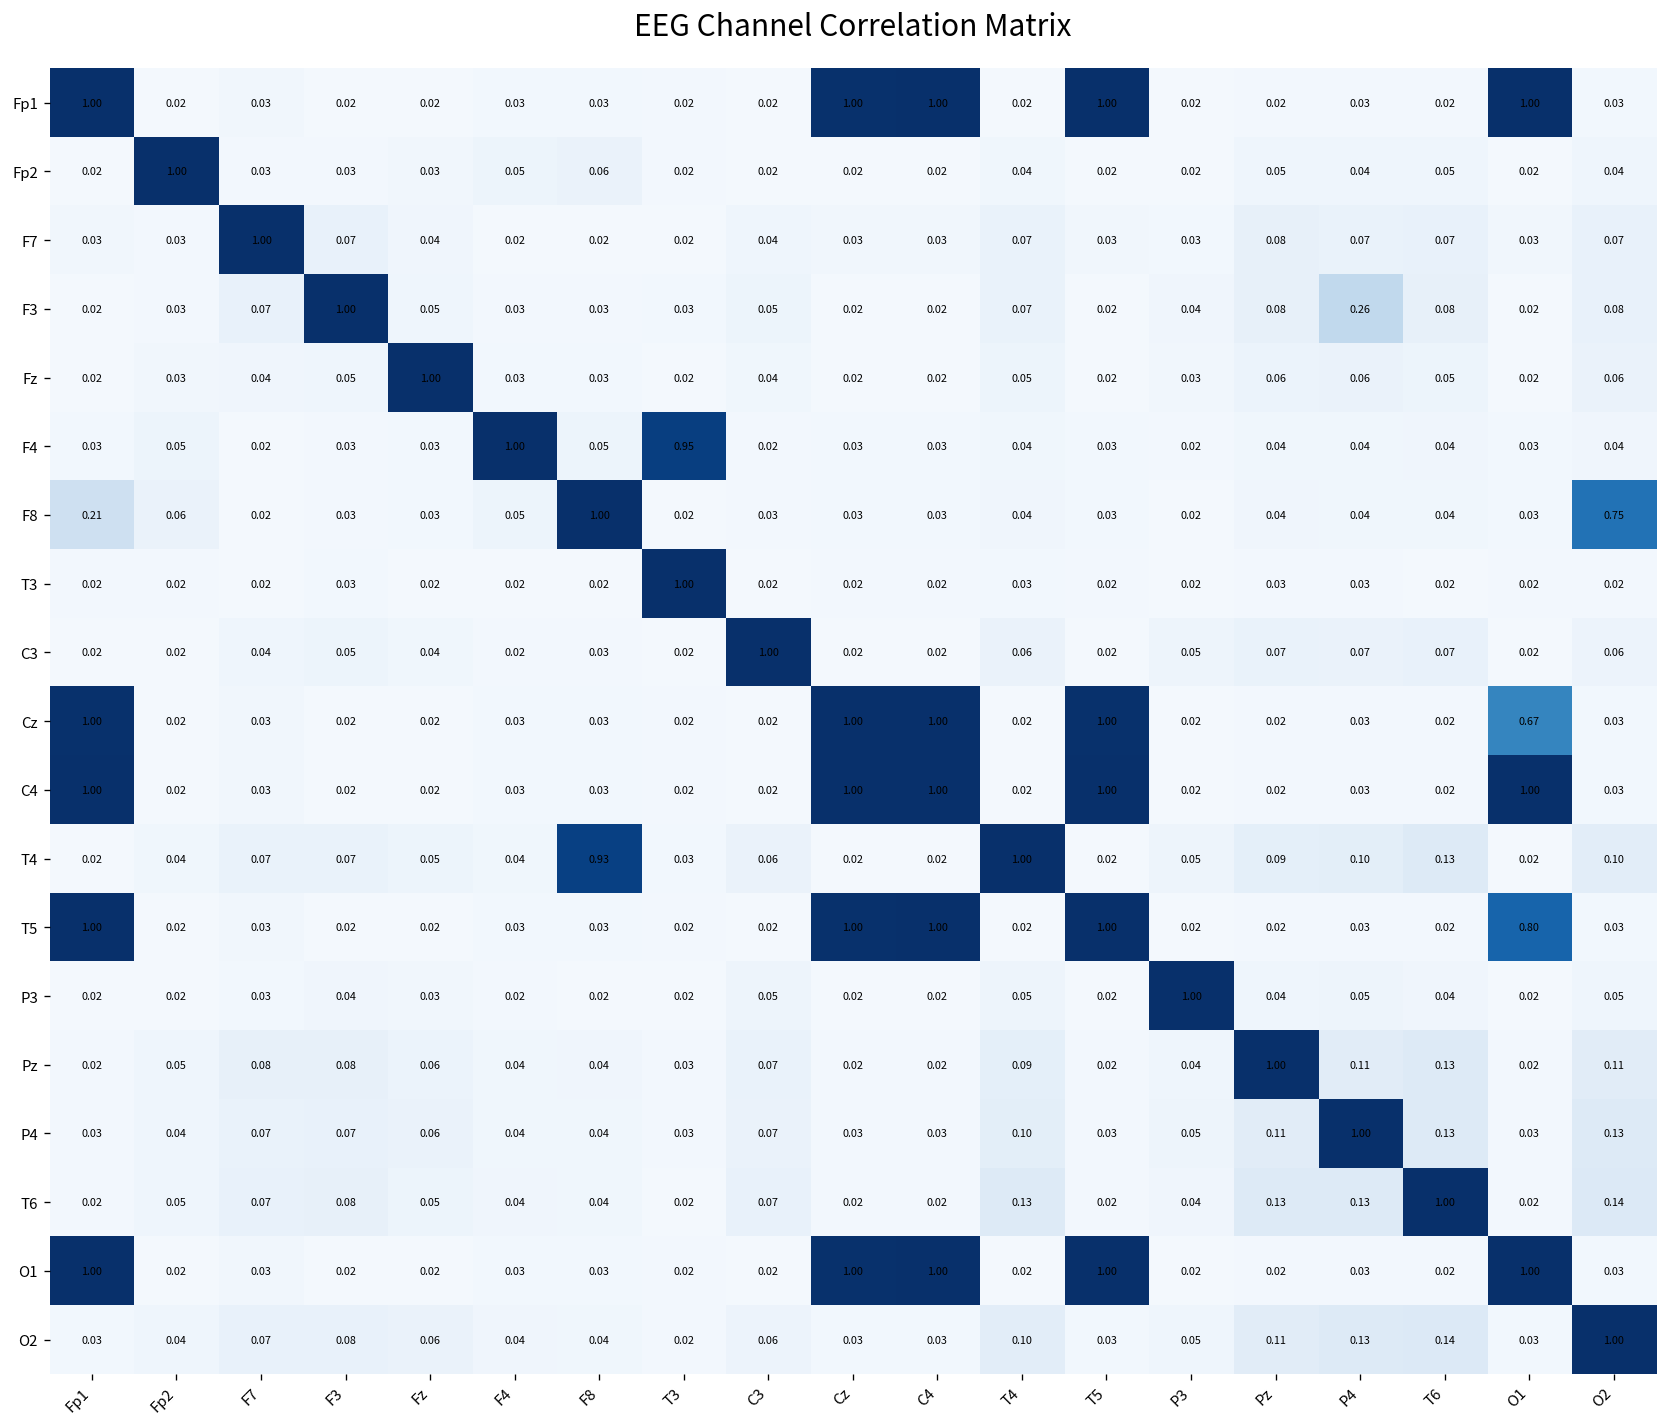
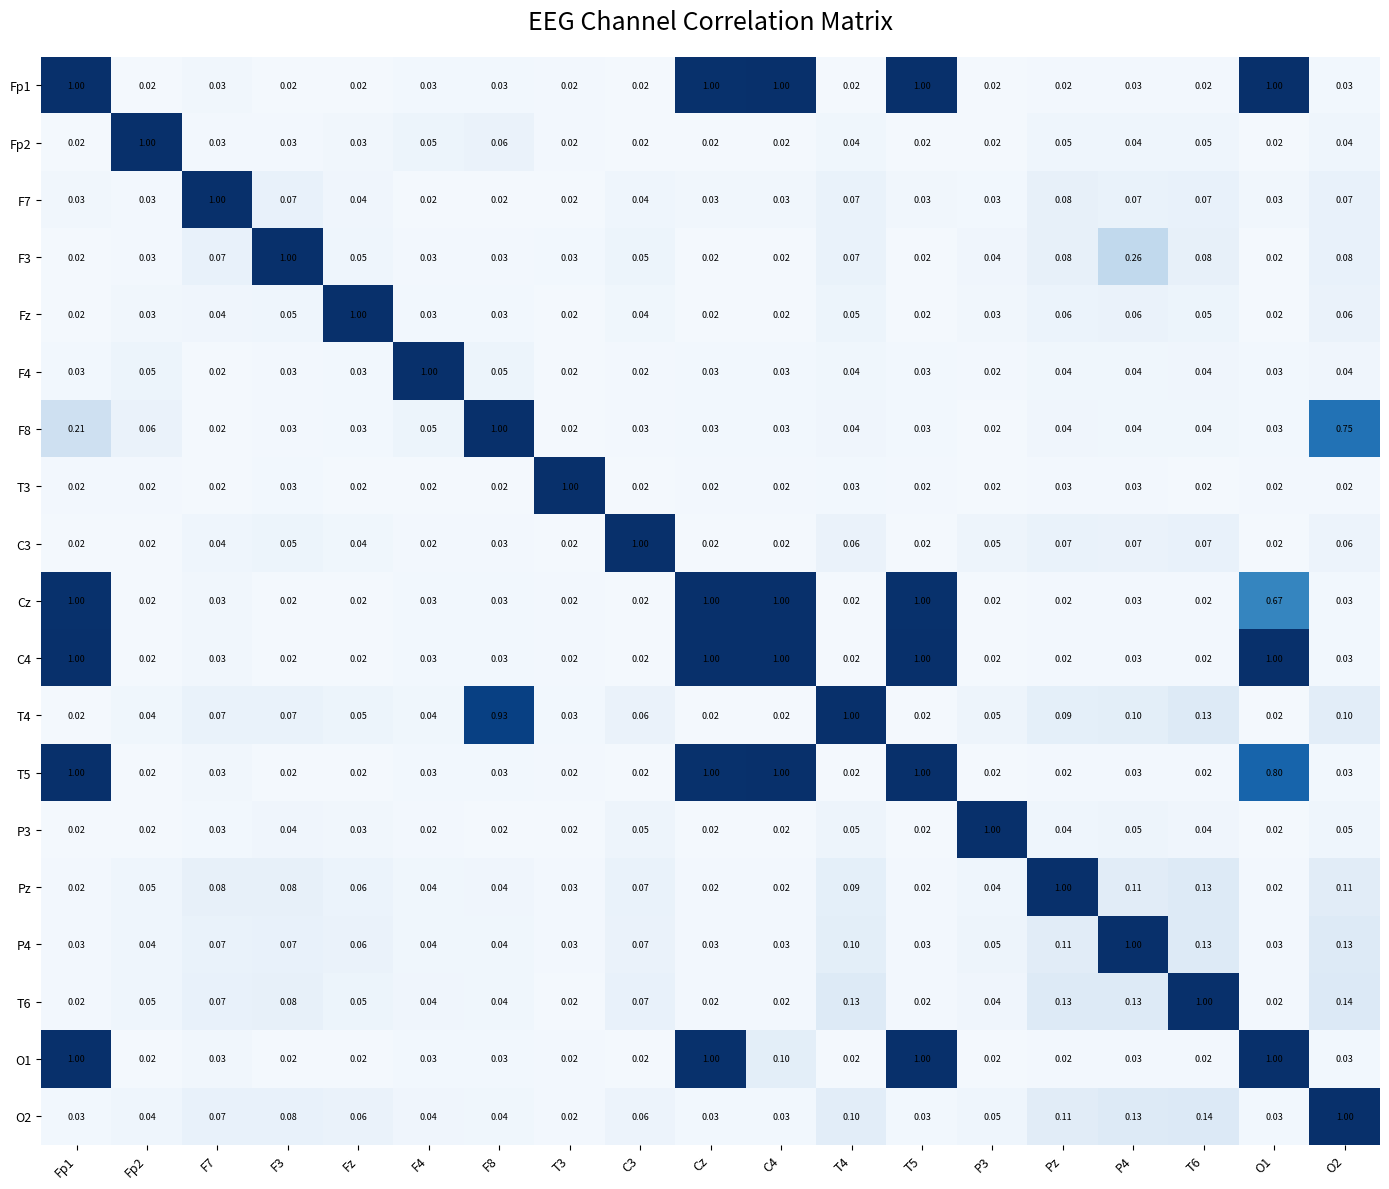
  {
    "F4": {
      "Fp1": 0.03,
      "Fp2": 0.05,
      "F7": 0.02,
      "F3": 0.03,
      "Fz": 0.03,
      "F4": 1.00,
      "F8": 0.05,
-     "T3": 0.95,
+     "T3": 0.02,
      "C3": 0.02,
      "Cz": 0.03,
      "C4": 0.03,
      "T4": 0.04,
      "T5": 0.03,
      "P3": 0.02,
      "Pz": 0.04,
      "P4": 0.04,
      "T6": 0.04,
      "O1": 0.03,
      "O2": 0.04
    },
    "O1": {
      "Fp1": 1.00,
      "Fp2": 0.02,
      "F7": 0.03,
      "F3": 0.02,
      "Fz": 0.02,
      "F4": 0.03,
      "F8": 0.03,
      "T3": 0.02,
      "C3": 0.02,
      "Cz": 1.00,
-     "C4": 1.00,
+     "C4": 0.10,
      "T4": 0.02,
      "T5": 1.00,
      "P3": 0.02,
      "Pz": 0.02,
      "P4": 0.03,
      "T6": 0.02,
      "O1": 1.00,
      "O2": 0.03
    }
  }
